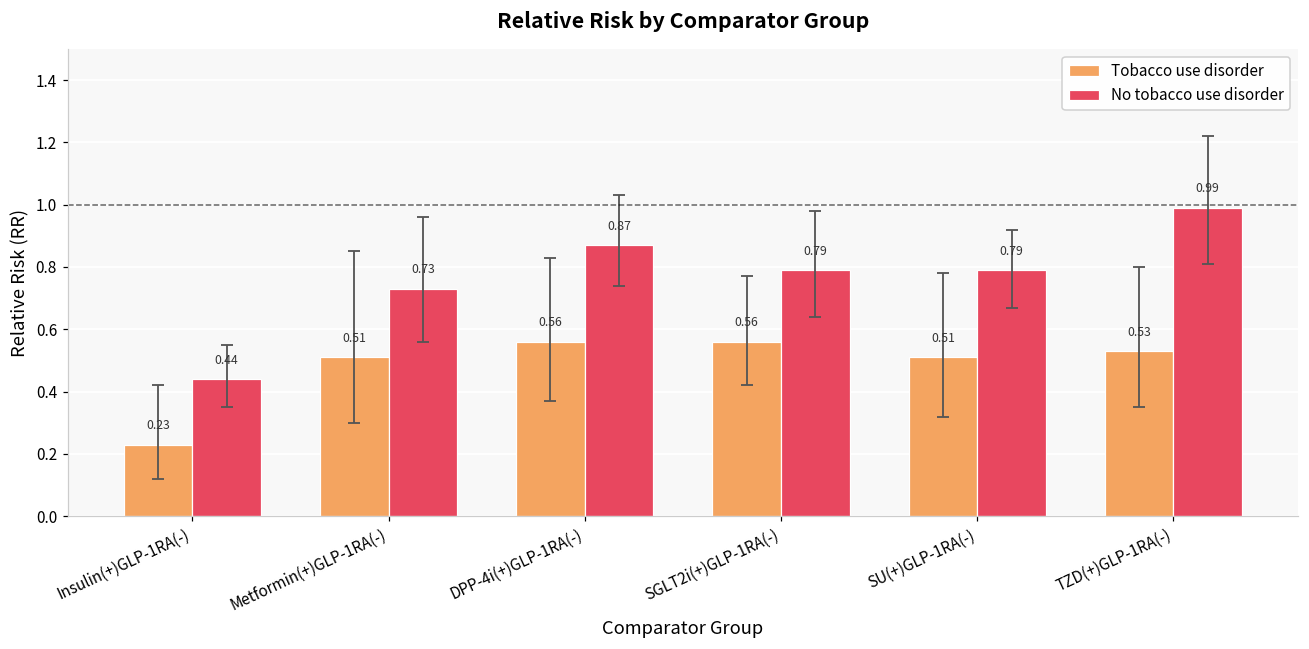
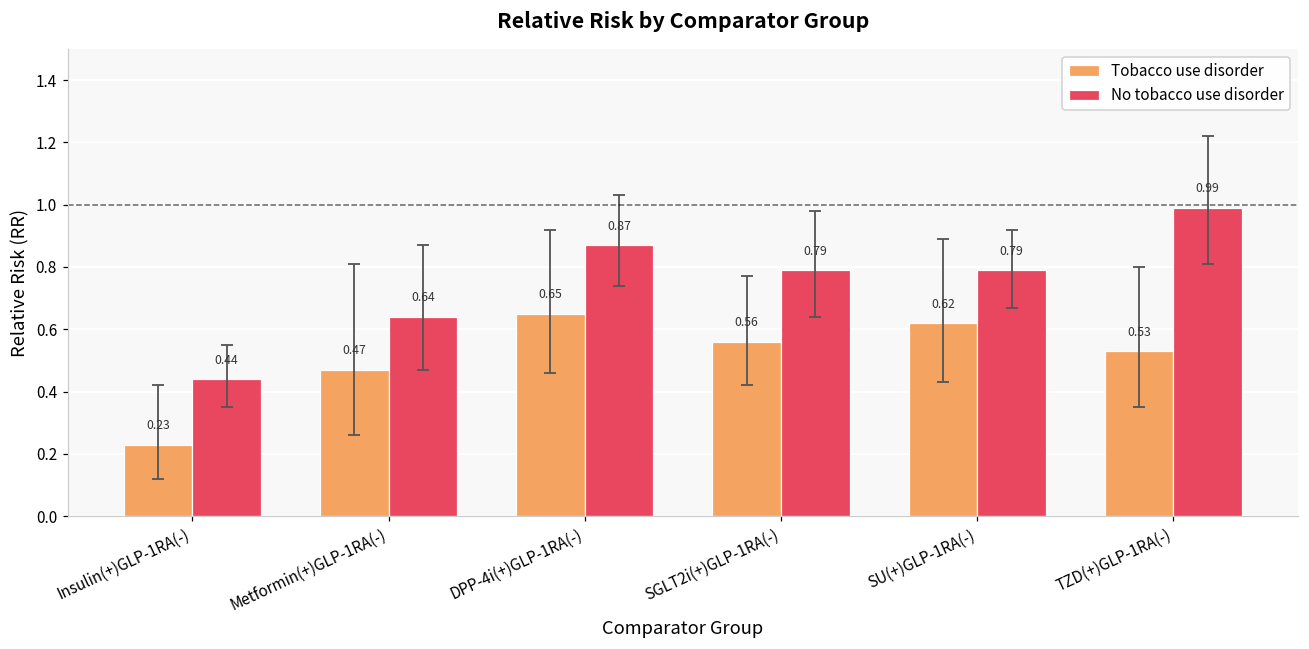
  {
    "Tobacco use disorder": {
      "Insulin(+)GLP-1RA(-)": 0.23,
-     "Metformin(+)GLP-1RA(-)": 0.51,
-     "DPP-4i(+)GLP-1RA(-)": 0.56,
+     "Metformin(+)GLP-1RA(-)": 0.47,
+     "DPP-4i(+)GLP-1RA(-)": 0.65,
      "SGLT2i(+)GLP-1RA(-)": 0.56,
-     "SU(+)GLP-1RA(-)": 0.51,
+     "SU(+)GLP-1RA(-)": 0.62,
      "TZD(+)GLP-1RA(-)": 0.53
    },
    "No tobacco use disorder": {
      "Insulin(+)GLP-1RA(-)": 0.44,
-     "Metformin(+)GLP-1RA(-)": 0.73,
+     "Metformin(+)GLP-1RA(-)": 0.64,
      "DPP-4i(+)GLP-1RA(-)": 0.87,
      "SGLT2i(+)GLP-1RA(-)": 0.79,
      "SU(+)GLP-1RA(-)": 0.79,
      "TZD(+)GLP-1RA(-)": 0.99
    }
  }
